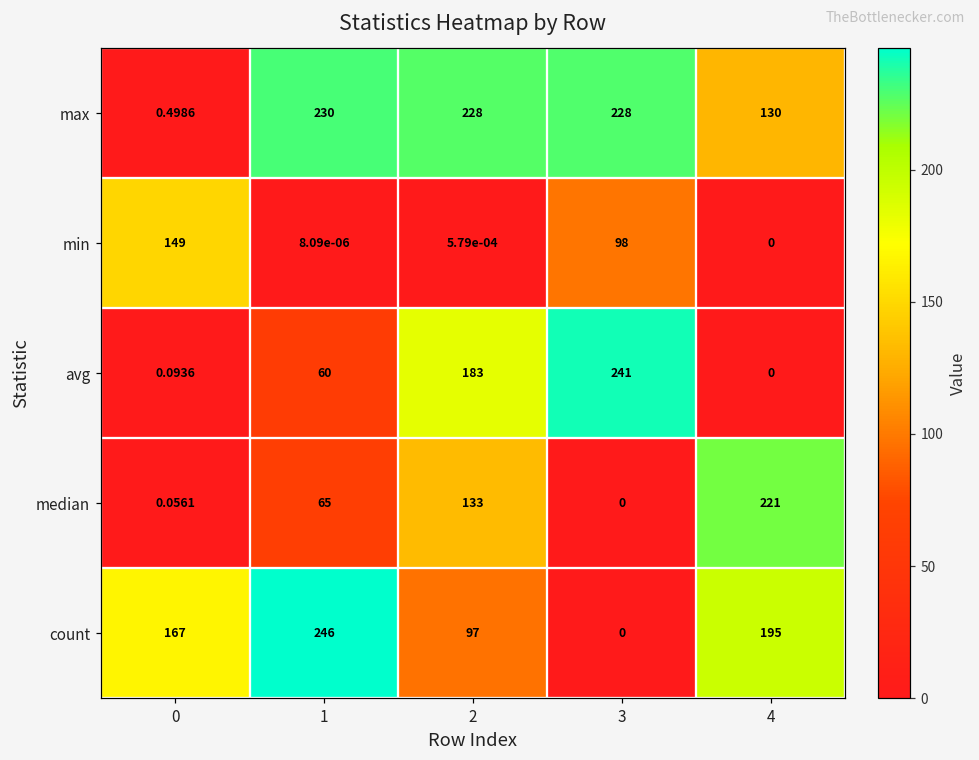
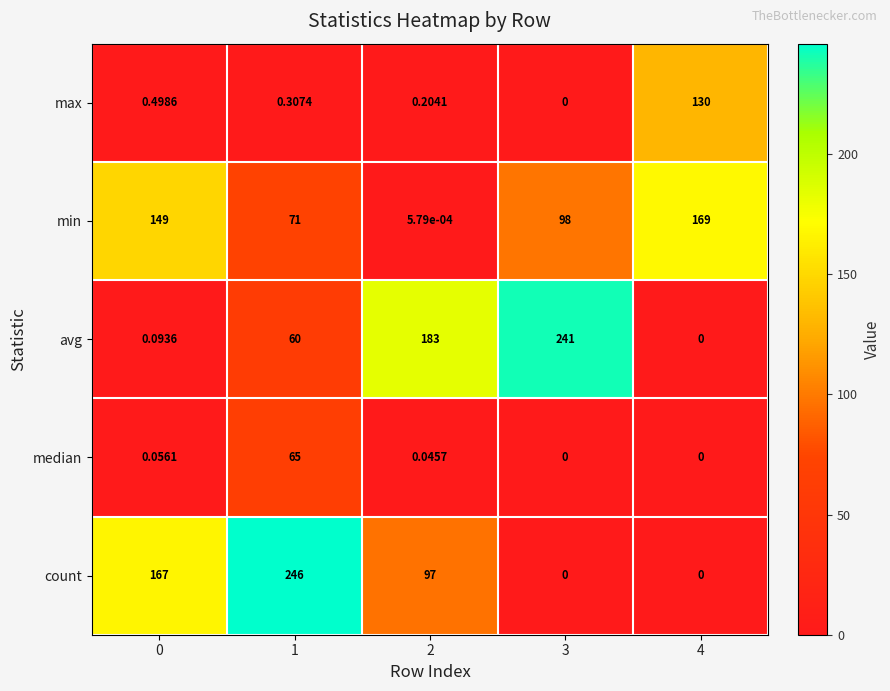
  {
    "max": {
      "0": "0.4986",
-     "1": "230",
-     "2": "228",
-     "3": "228",
+     "1": "0.3074",
+     "2": "0.2041",
+     "3": "0",
      "4": "130"
    },
    "min": {
      "0": "149",
-     "1": "8.09e-06",
+     "1": "71",
      "2": "5.79e-04",
      "3": "98",
-     "4": "0"
+     "4": "169"
    },
    "avg": {
      "0": "0.0936",
      "1": "60",
      "2": "183",
      "3": "241",
      "4": "0"
    },
    "median": {
      "0": "0.0561",
      "1": "65",
-     "2": "133",
+     "2": "0.0457",
      "3": "0",
-     "4": "221"
+     "4": "0"
    },
    "count": {
      "0": "167",
      "1": "246",
      "2": "97",
      "3": "0",
-     "4": "195"
+     "4": "0"
    }
  }
